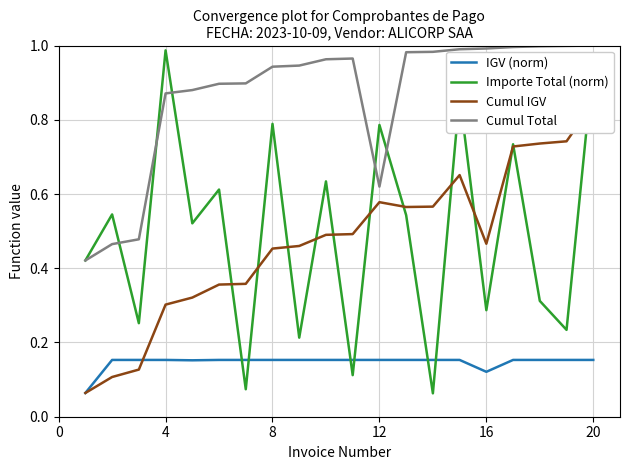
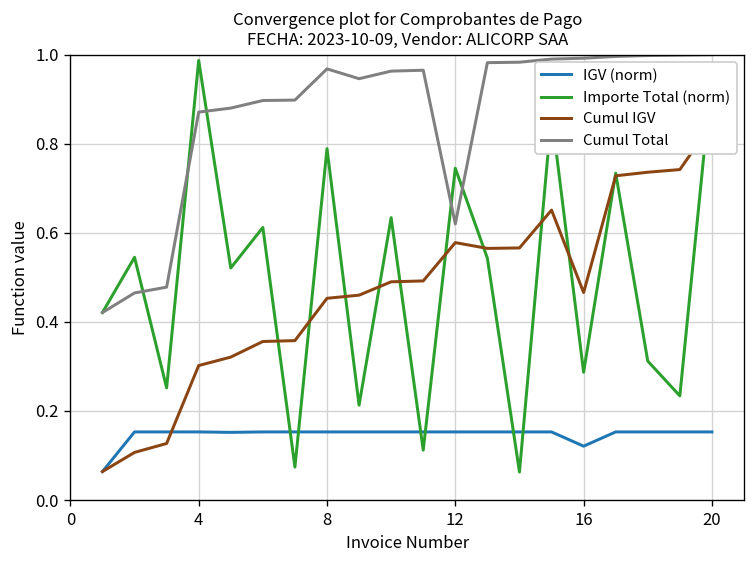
  {
    "IGV (norm)": {
      "4": 0.15,
      "8": 0.15,
      "12": 0.15,
      "16": 0.12,
      "20": 0.15
    },
    "Importe Total (norm)": {
      "4": 0.99,
      "8": 0.79,
-     "12": 0.79,
+     "12": 0.75,
      "16": 0.29
    },
    "Cumul IGV": {
      "4": 0.30,
      "8": 0.45,
      "12": 0.58,
      "16": 0.47
    },
    "Cumul Total": {
      "4": 0.87,
-     "8": 0.94,
+     "8": 0.97,
      "12": 0.62,
      "16": 0.99,
      "20": 1.00
    }
  }
